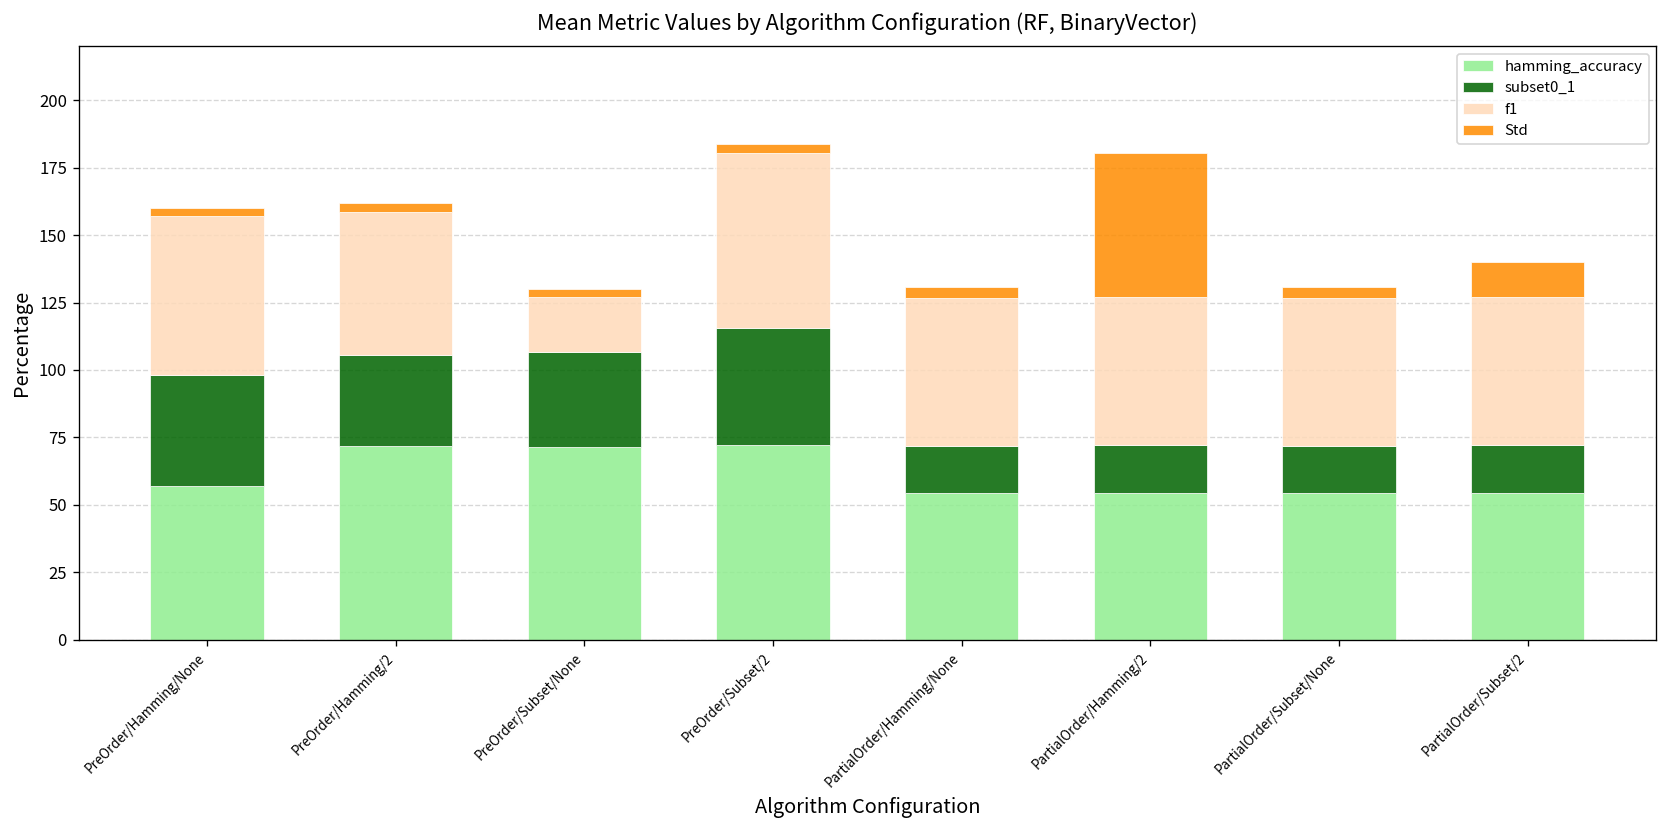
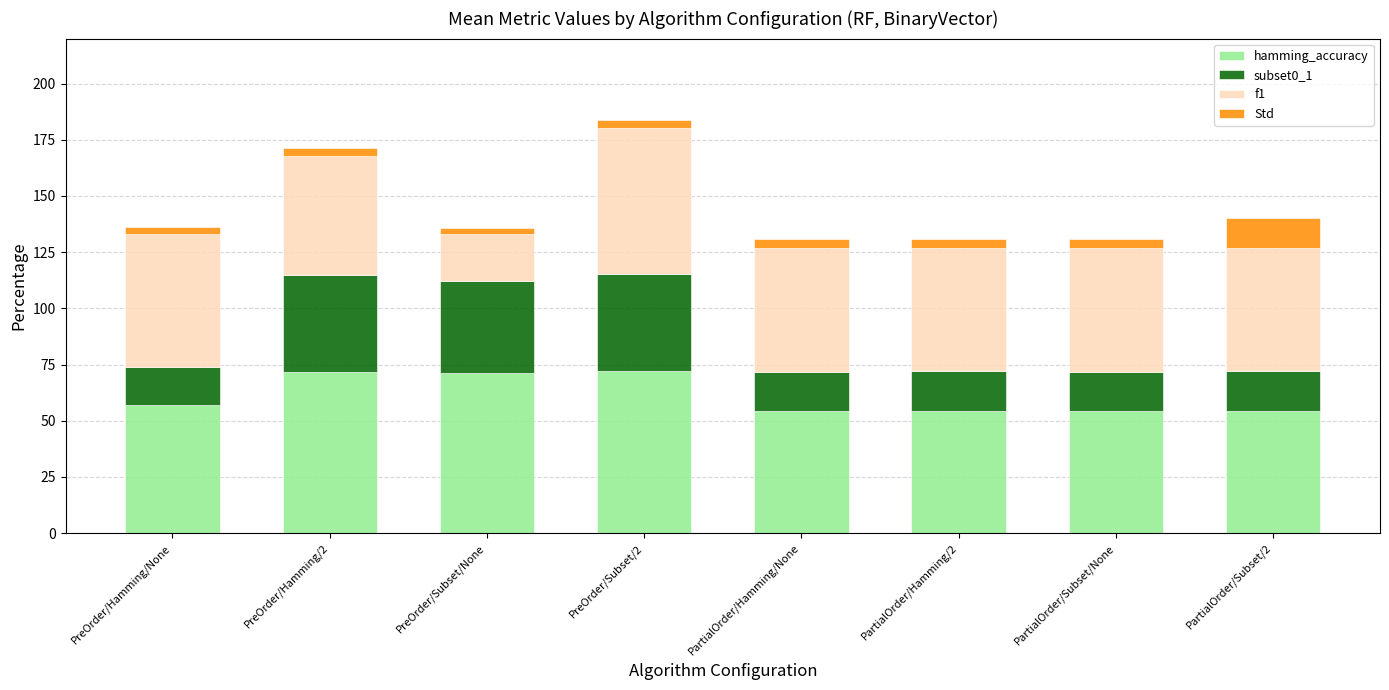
  {
    "hamming_accuracy": {
      "PreOrder/Hamming/None": 57,
      "PreOrder/Hamming/2": 72,
      "PreOrder/Subset/None": 71,
      "PreOrder/Subset/2": 72,
      "PartialOrder/Hamming/None": 54,
      "PartialOrder/Hamming/2": 54,
      "PartialOrder/Subset/None": 54,
      "PartialOrder/Subset/2": 54
    },
    "subset0_1": {
-     "PreOrder/Hamming/None": 41,
-     "PreOrder/Hamming/2": 34,
-     "PreOrder/Subset/None": 35,
+     "PreOrder/Hamming/None": 17,
+     "PreOrder/Hamming/2": 43,
+     "PreOrder/Subset/None": 41,
      "PreOrder/Subset/2": 43,
      "PartialOrder/Hamming/None": 17,
      "PartialOrder/Hamming/2": 18,
      "PartialOrder/Subset/None": 17,
      "PartialOrder/Subset/2": 18
    },
    "f1": {
      "PreOrder/Hamming/None": 59,
      "PreOrder/Hamming/2": 53,
      "PreOrder/Subset/None": 21,
      "PreOrder/Subset/2": 65,
      "PartialOrder/Hamming/None": 55,
      "PartialOrder/Hamming/2": 55,
      "PartialOrder/Subset/None": 55,
      "PartialOrder/Subset/2": 55
    },
    "Std": {
      "PreOrder/Hamming/None": 3,
      "PreOrder/Hamming/2": 3,
      "PreOrder/Subset/None": 3,
      "PreOrder/Subset/2": 3,
      "PartialOrder/Hamming/None": 4,
-     "PartialOrder/Hamming/2": 54,
+     "PartialOrder/Hamming/2": 4,
      "PartialOrder/Subset/None": 4,
      "PartialOrder/Subset/2": 13
    }
  }
